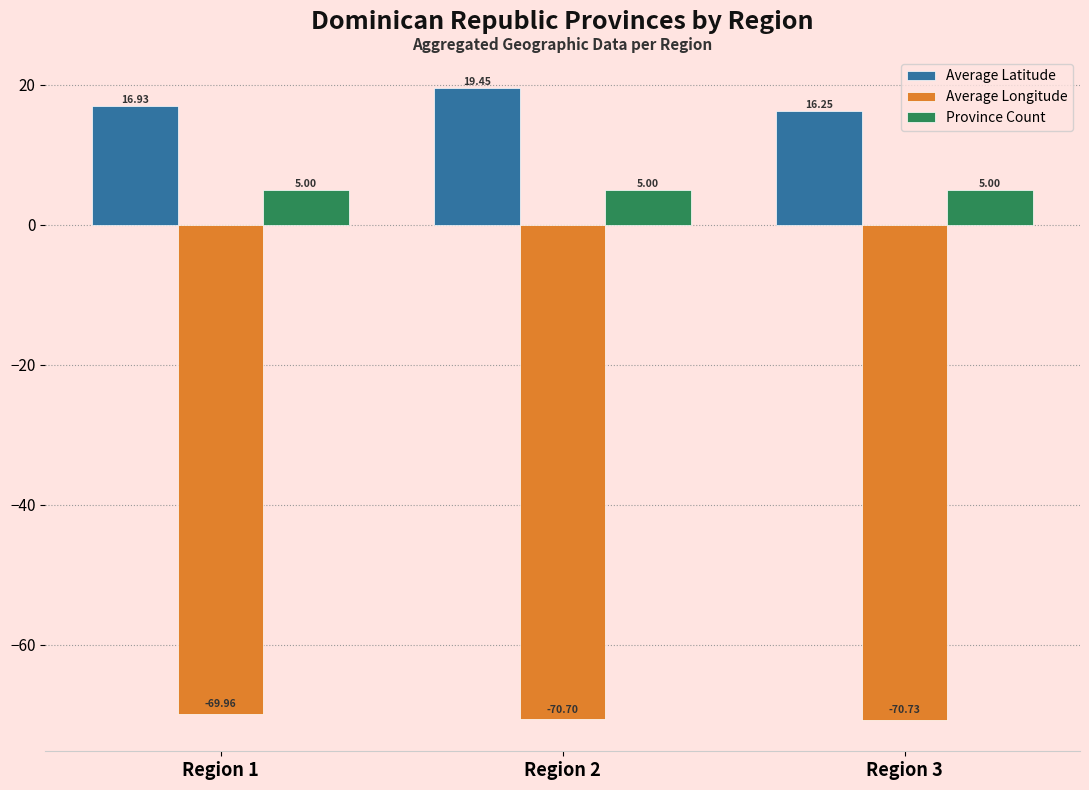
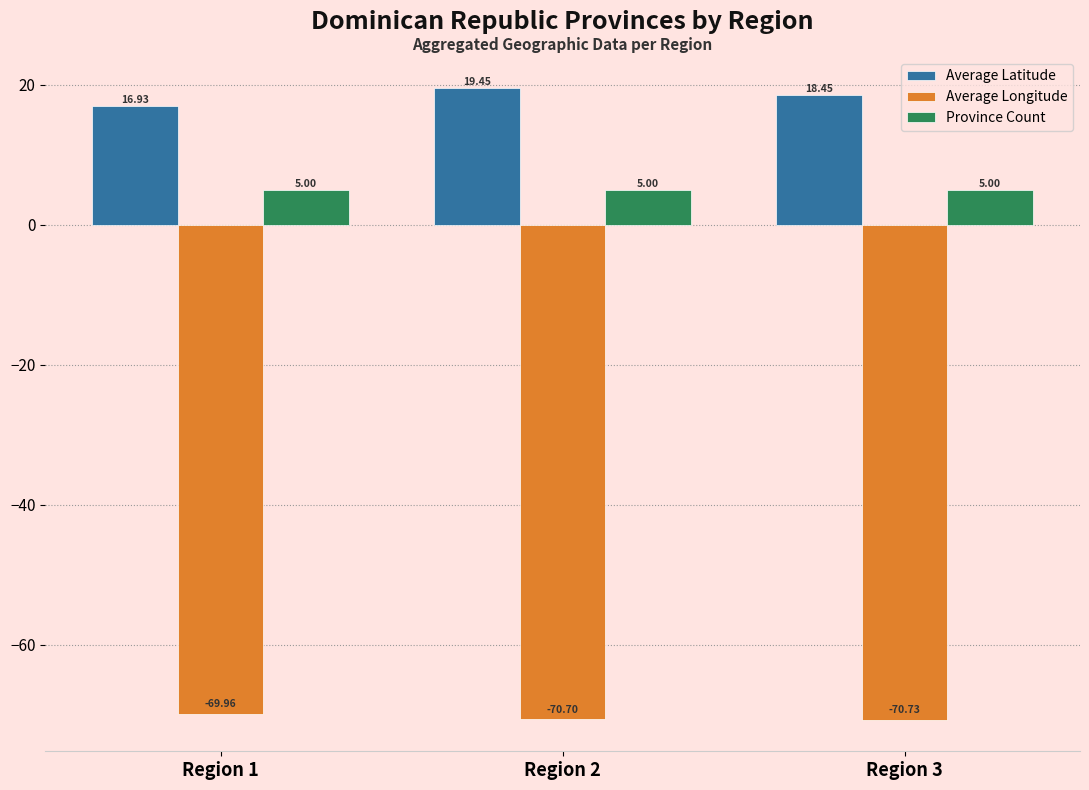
  {
    "Average Latitude": {
      "Region 1": 16.93,
      "Region 2": 19.45,
-     "Region 3": 16.25
+     "Region 3": 18.45
    },
    "Average Longitude": {
      "Region 1": -69.96,
      "Region 2": -70.70,
      "Region 3": -70.73
    },
    "Province Count": {
      "Region 1": 5.00,
      "Region 2": 5.00,
      "Region 3": 5.00
    }
  }
